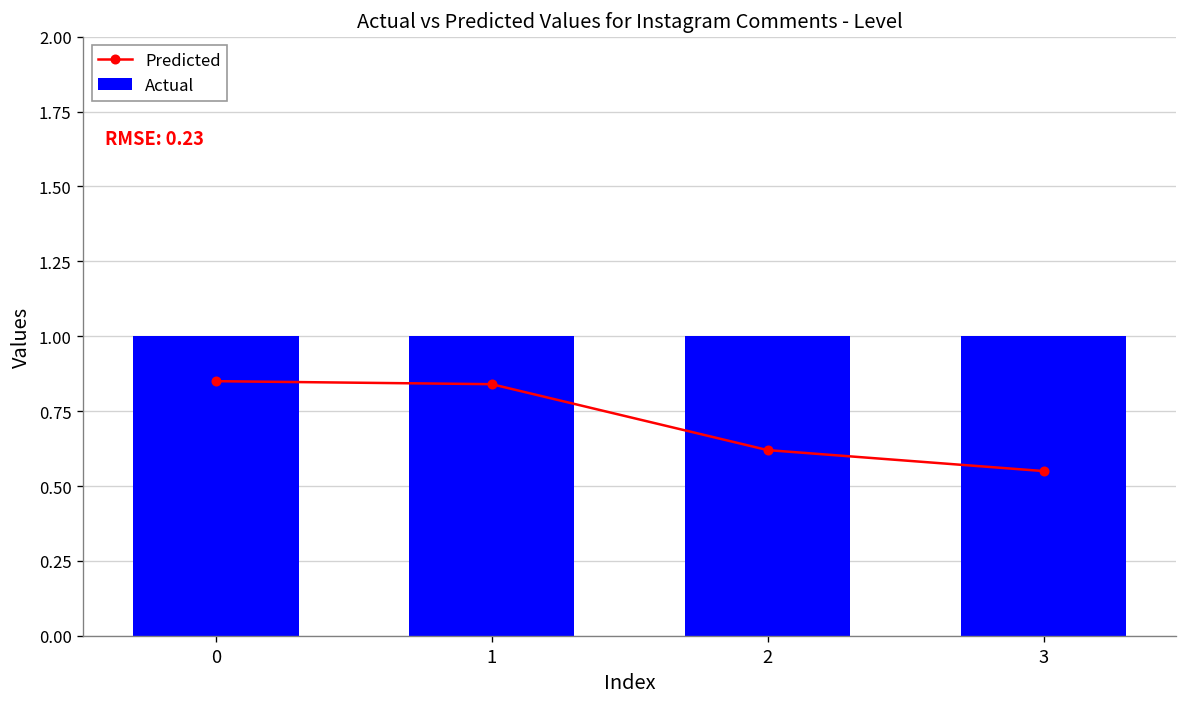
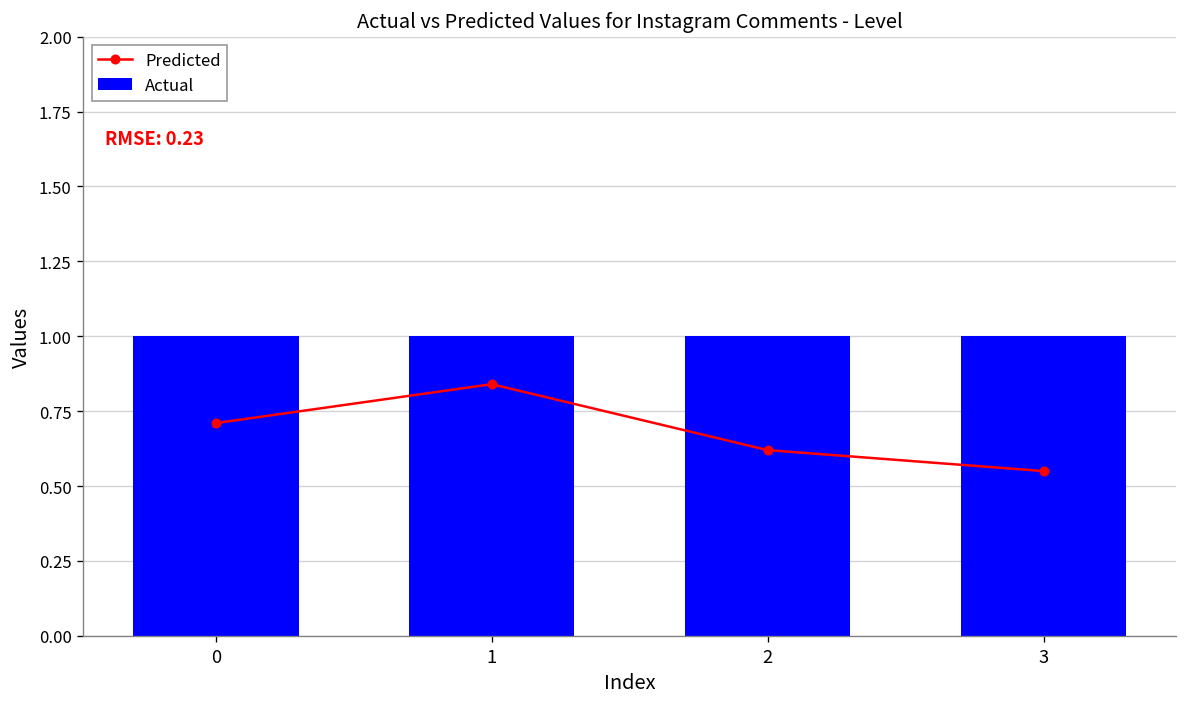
  {
    "Predicted": {
-     "0": 0.85,
+     "0": 0.71,
      "1": 0.84,
      "2": 0.62,
      "3": 0.55
    },
    "Actual": {
      "0": 1.00,
      "1": 1.00,
      "2": 1.00,
      "3": 1.00
    }
  }
